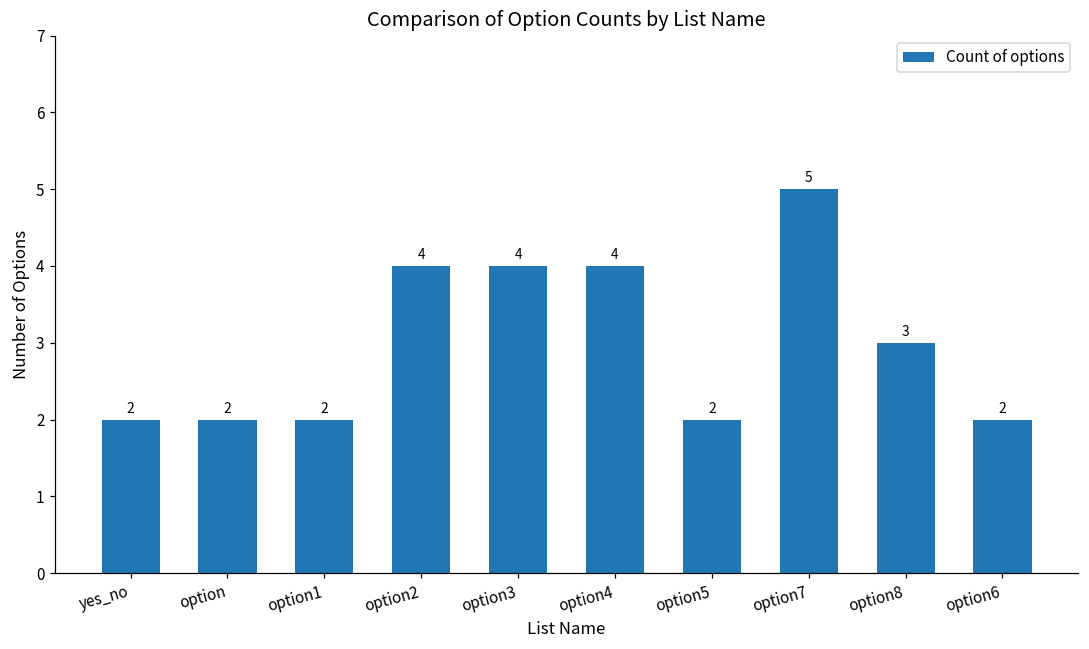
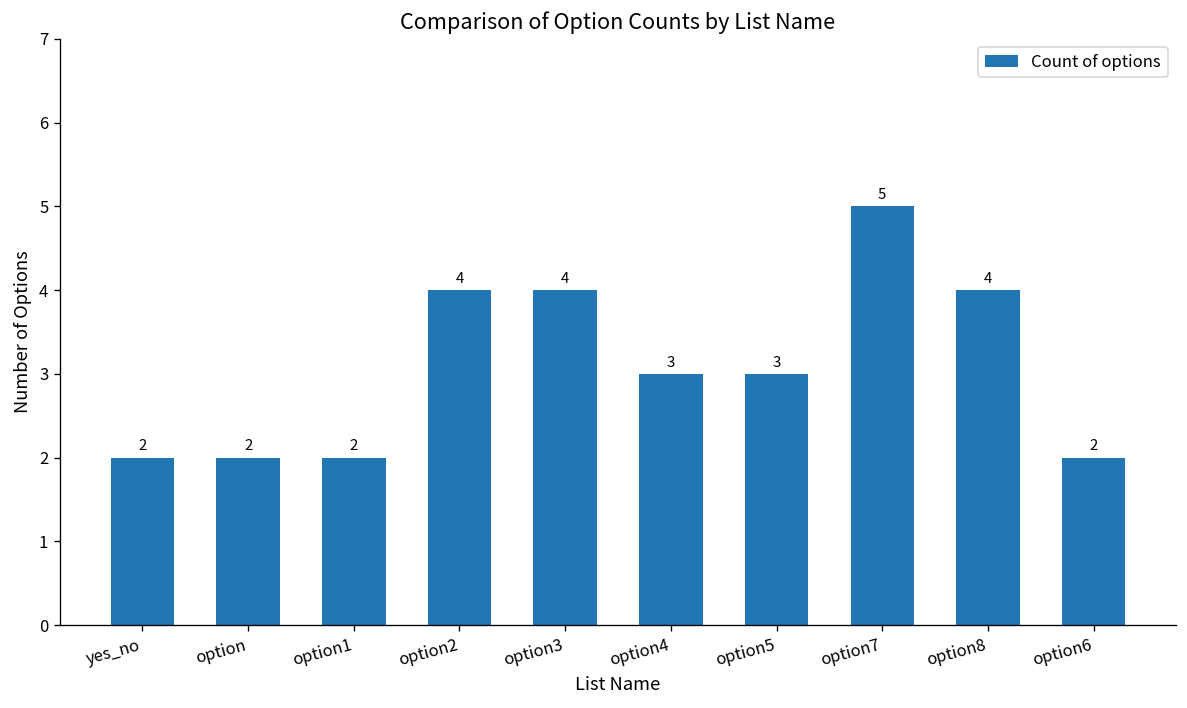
  {
    "yes_no": 2,
    "option": 2,
    "option1": 2,
    "option2": 4,
    "option3": 4,
-   "option4": 4,
-   "option5": 2,
+   "option4": 3,
+   "option5": 3,
    "option7": 5,
-   "option8": 3,
+   "option8": 4,
    "option6": 2
  }
